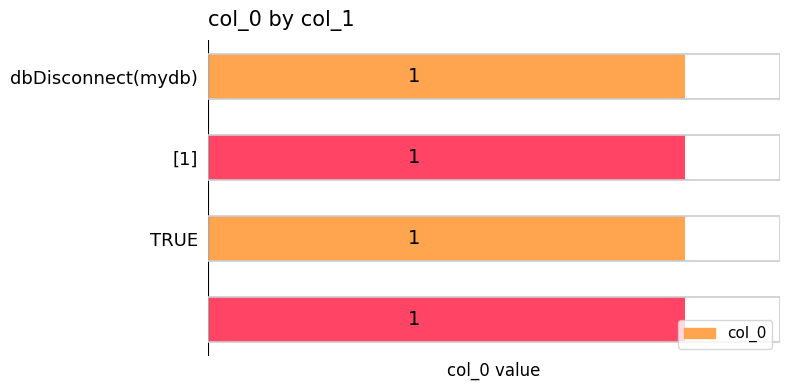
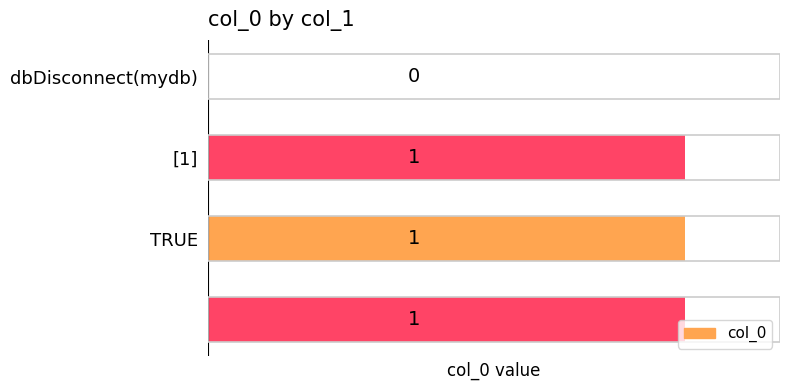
  {
-   "dbDisconnect(mydb)": 1,
+   "dbDisconnect(mydb)": 0,
    "[1]": 1,
    "TRUE": 1
  }
